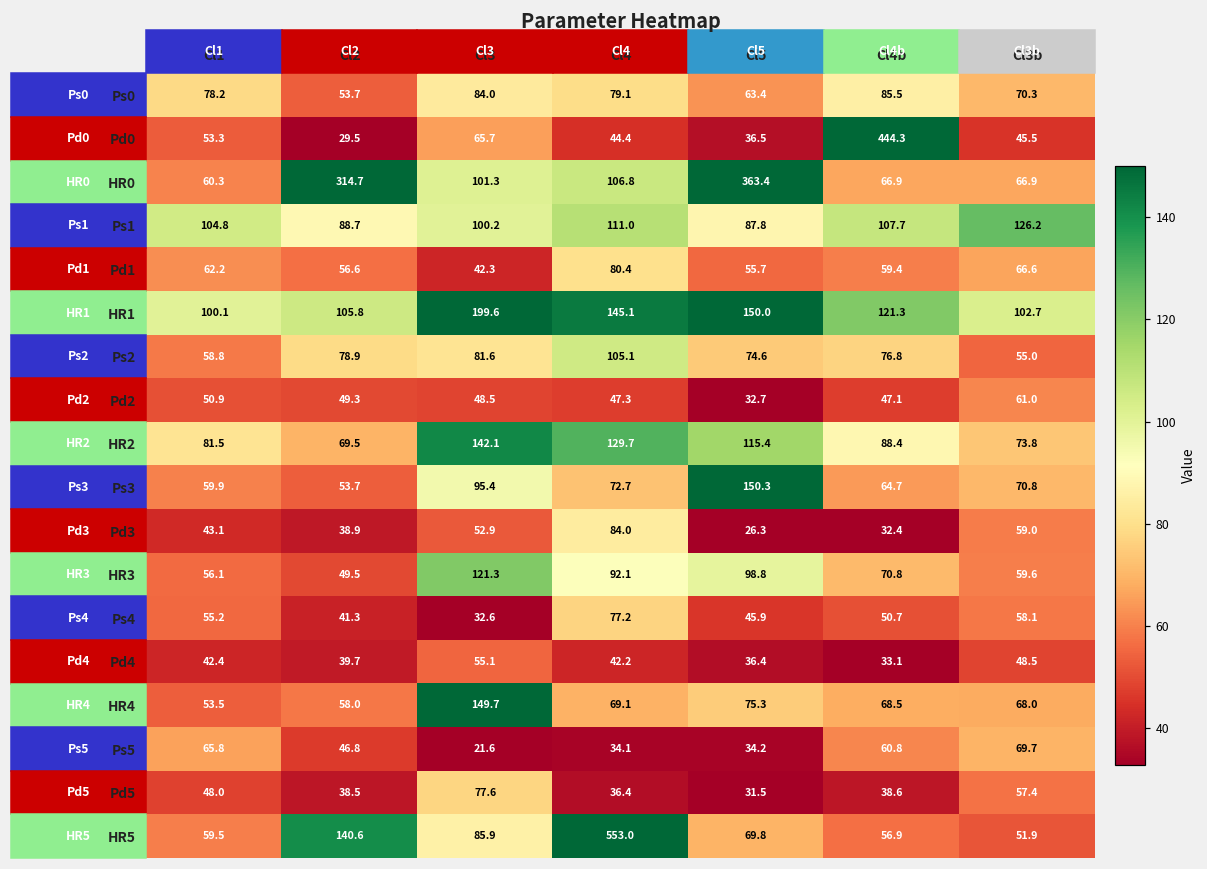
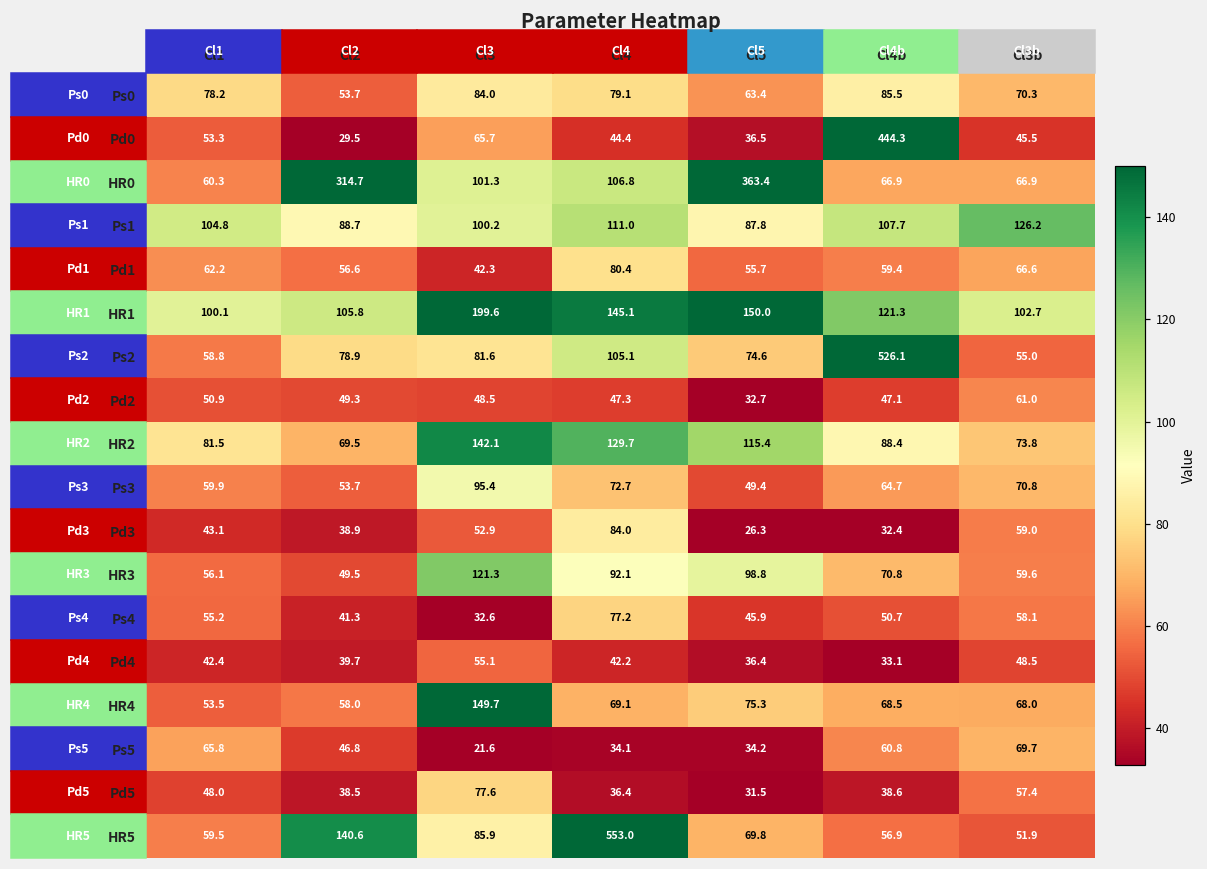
  {
    "Ps0": {
      "Cl1": 78.2,
      "Cl2": 53.7,
      "Cl3": 84.0,
      "Cl4": 79.1,
      "Cl5": 63.4,
      "Cl4b": 85.5,
      "Cl3b": 70.3
    },
    "Pd0": {
      "Cl1": 53.3,
      "Cl2": 29.5,
      "Cl3": 65.7,
      "Cl4": 44.4,
      "Cl5": 36.5,
      "Cl4b": 444.3,
      "Cl3b": 45.5
    },
    "HR0": {
      "Cl1": 60.3,
      "Cl2": 314.7,
      "Cl3": 101.3,
      "Cl4": 106.8,
      "Cl5": 363.4,
      "Cl4b": 66.9,
      "Cl3b": 66.9
    },
    "Ps1": {
      "Cl1": 104.8,
      "Cl2": 88.7,
      "Cl3": 100.2,
      "Cl4": 111.0,
      "Cl5": 87.8,
      "Cl4b": 107.7,
      "Cl3b": 126.2
    },
    "Pd1": {
      "Cl1": 62.2,
      "Cl2": 56.6,
      "Cl3": 42.3,
      "Cl4": 80.4,
      "Cl5": 55.7,
      "Cl4b": 59.4,
      "Cl3b": 66.6
    },
    "HR1": {
      "Cl1": 100.1,
      "Cl2": 105.8,
      "Cl3": 199.6,
      "Cl4": 145.1,
      "Cl5": 150.0,
      "Cl4b": 121.3,
      "Cl3b": 102.7
    },
    "Ps2": {
      "Cl1": 58.8,
      "Cl2": 78.9,
      "Cl3": 81.6,
      "Cl4": 105.1,
      "Cl5": 74.6,
-     "Cl4b": 76.8,
+     "Cl4b": 526.1,
      "Cl3b": 55.0
    },
    "Pd2": {
      "Cl1": 50.9,
      "Cl2": 49.3,
      "Cl3": 48.5,
      "Cl4": 47.3,
      "Cl5": 32.7,
      "Cl4b": 47.1,
      "Cl3b": 61.0
    },
    "HR2": {
      "Cl1": 81.5,
      "Cl2": 69.5,
      "Cl3": 142.1,
      "Cl4": 129.7,
      "Cl5": 115.4,
      "Cl4b": 88.4,
      "Cl3b": 73.8
    },
    "Ps3": {
      "Cl1": 59.9,
      "Cl2": 53.7,
      "Cl3": 95.4,
      "Cl4": 72.7,
-     "Cl5": 150.3,
+     "Cl5": 49.4,
      "Cl4b": 64.7,
      "Cl3b": 70.8
    },
    "Pd3": {
      "Cl1": 43.1,
      "Cl2": 38.9,
      "Cl3": 52.9,
      "Cl4": 84.0,
      "Cl5": 26.3,
      "Cl4b": 32.4,
      "Cl3b": 59.0
    },
    "HR3": {
      "Cl1": 56.1,
      "Cl2": 49.5,
      "Cl3": 121.3,
      "Cl4": 92.1,
      "Cl5": 98.8,
      "Cl4b": 70.8,
      "Cl3b": 59.6
    },
    "Ps4": {
      "Cl1": 55.2,
      "Cl2": 41.3,
      "Cl3": 32.6,
      "Cl4": 77.2,
      "Cl5": 45.9,
      "Cl4b": 50.7,
      "Cl3b": 58.1
    },
    "Pd4": {
      "Cl1": 42.4,
      "Cl2": 39.7,
      "Cl3": 55.1,
      "Cl4": 42.2,
      "Cl5": 36.4,
      "Cl4b": 33.1,
      "Cl3b": 48.5
    },
    "HR4": {
      "Cl1": 53.5,
      "Cl2": 58.0,
      "Cl3": 149.7,
      "Cl4": 69.1,
      "Cl5": 75.3,
      "Cl4b": 68.5,
      "Cl3b": 68.0
    },
    "Ps5": {
      "Cl1": 65.8,
      "Cl2": 46.8,
      "Cl3": 21.6,
      "Cl4": 34.1,
      "Cl5": 34.2,
      "Cl4b": 60.8,
      "Cl3b": 69.7
    },
    "Pd5": {
      "Cl1": 48.0,
      "Cl2": 38.5,
      "Cl3": 77.6,
      "Cl4": 36.4,
      "Cl5": 31.5,
      "Cl4b": 38.6,
      "Cl3b": 57.4
    },
    "HR5": {
      "Cl1": 59.5,
      "Cl2": 140.6,
      "Cl3": 85.9,
      "Cl4": 553.0,
      "Cl5": 69.8,
      "Cl4b": 56.9,
      "Cl3b": 51.9
    }
  }
